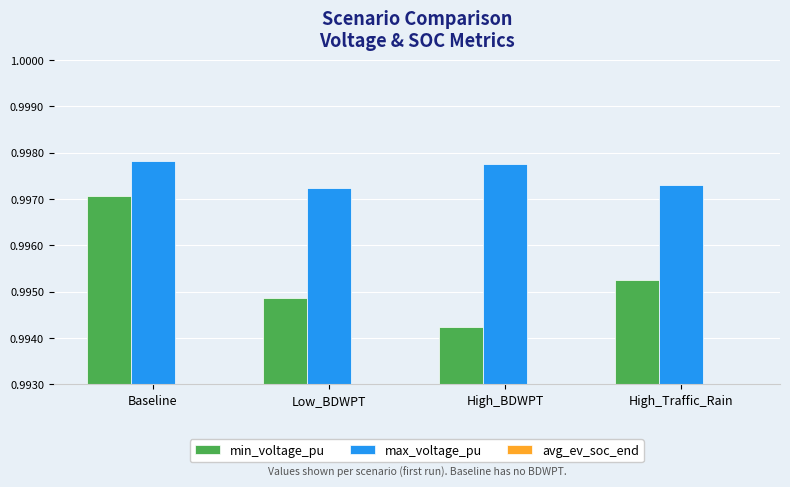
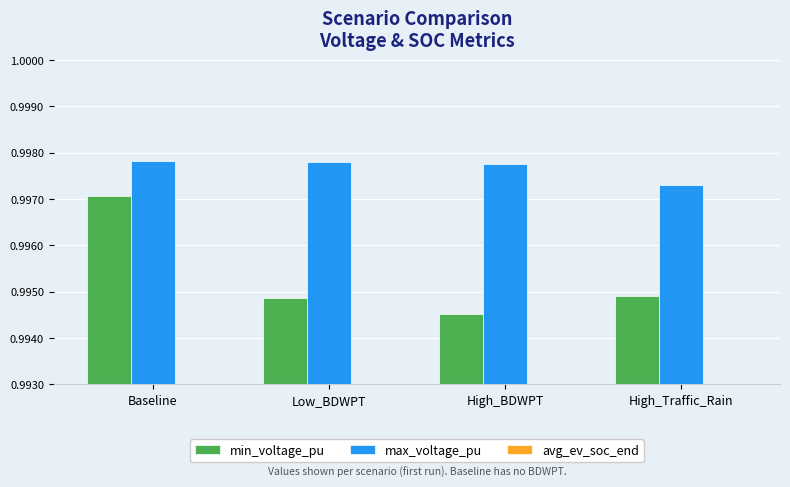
  {
    "min_voltage_pu": {
      "Baseline": 0.9971,
      "Low_BDWPT": 0.9949,
-     "High_BDWPT": 0.9942,
-     "High_Traffic_Rain": 0.9953
+     "High_BDWPT": 0.9945,
+     "High_Traffic_Rain": 0.9949
    },
    "max_voltage_pu": {
      "Baseline": 0.9978,
-     "Low_BDWPT": 0.9972,
+     "Low_BDWPT": 0.9978,
      "High_BDWPT": 0.9978,
      "High_Traffic_Rain": 0.9973
    }
  }
